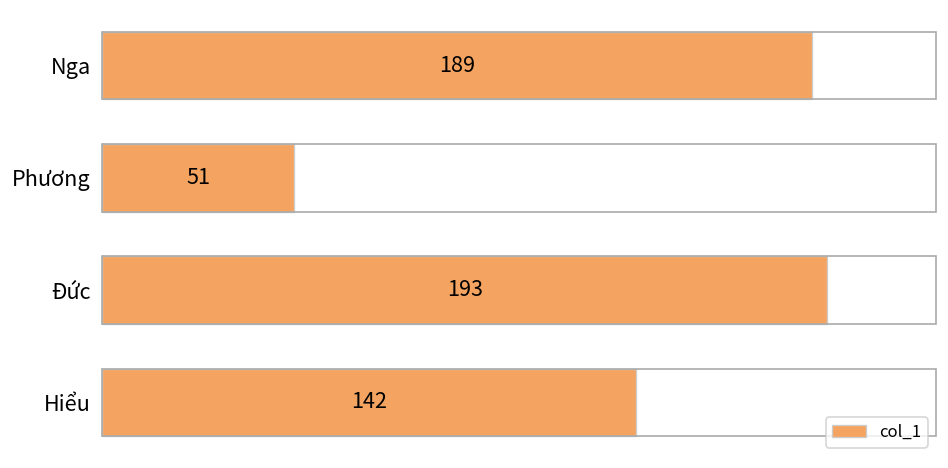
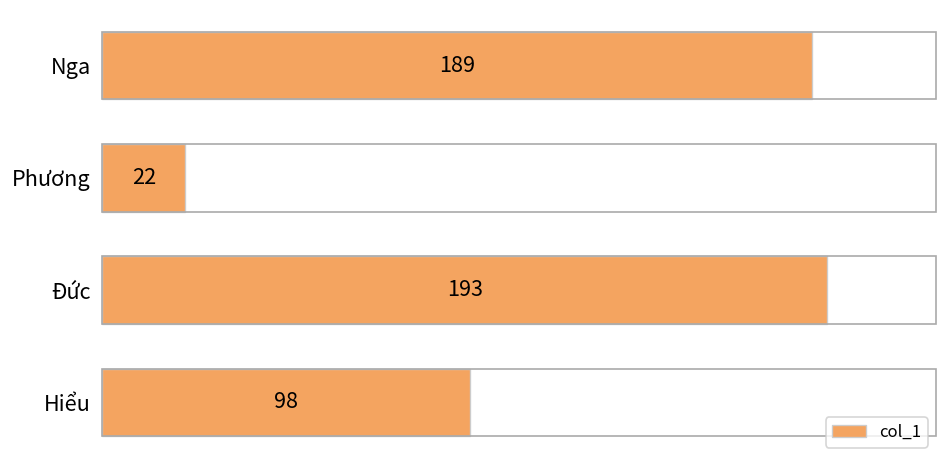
  {
    "Nga": 189,
-   "Phương": 51,
+   "Phương": 22,
    "Đức": 193,
-   "Hiểu": 142
+   "Hiểu": 98
  }
